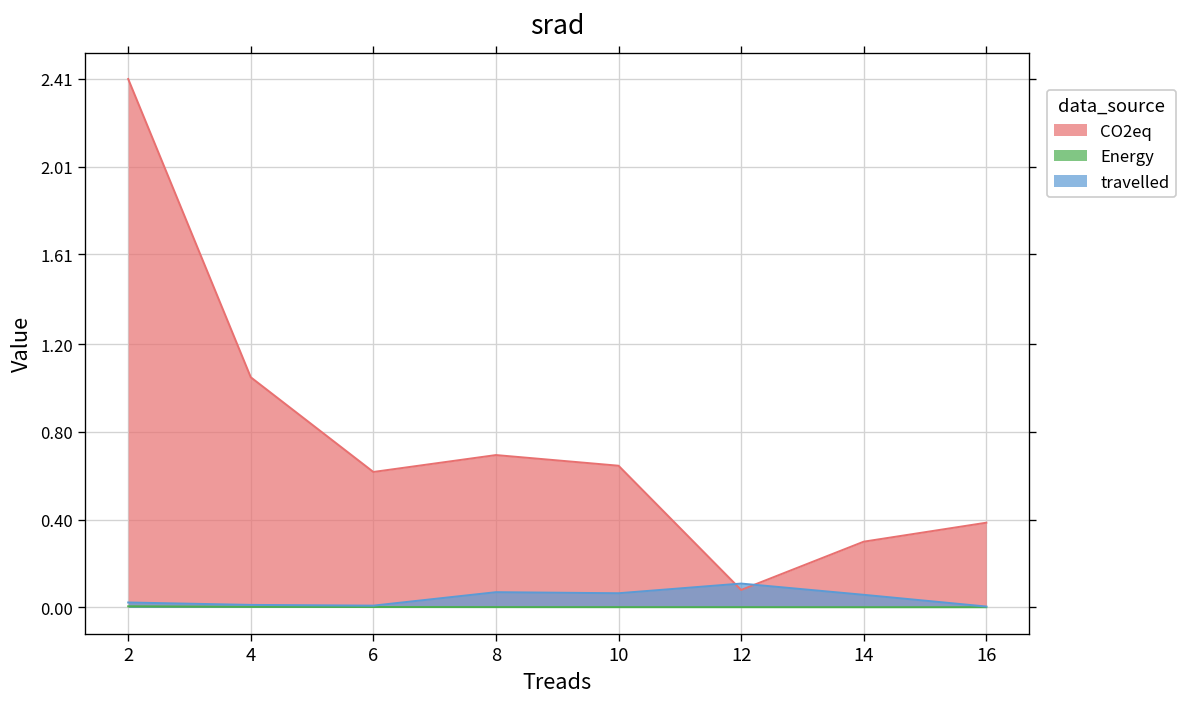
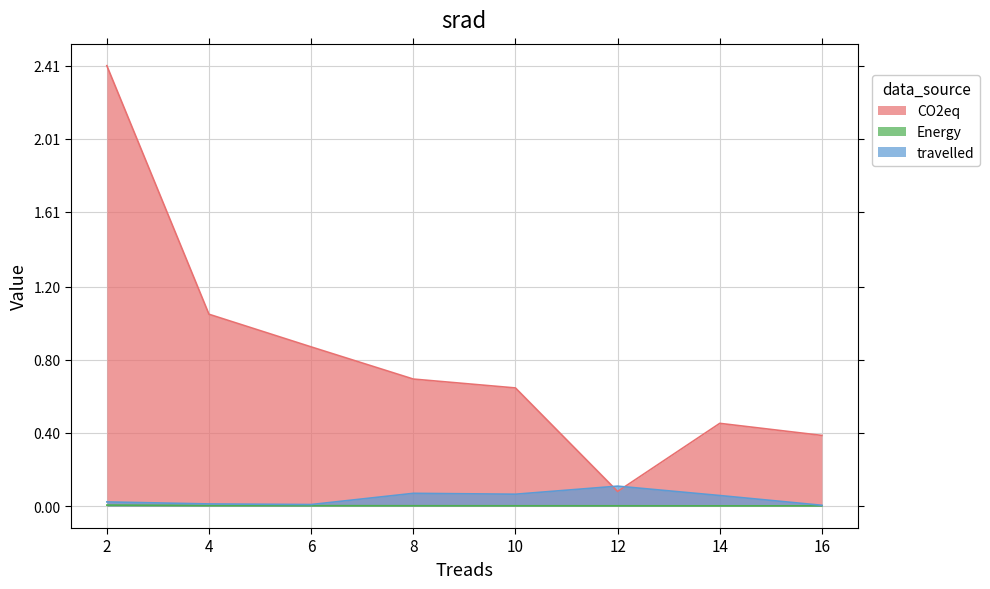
  {
    "CO2eq": {
      "2": 2.41,
      "4": 1.05,
-     "6": 0.62,
+     "6": 0.87,
      "8": 0.69,
      "10": 0.65,
      "12": 0.08,
-     "14": 0.30,
+     "14": 0.45,
      "16": 0.39
    },
    "Energy": {
      "2": 0.01,
      "8": 0.00,
      "10": 0.00,
      "12": 0.00,
      "14": 0.00
    },
    "travelled": {
      "2": 0.02,
      "8": 0.07,
      "10": 0.06,
      "12": 0.11,
      "14": 0.06
    }
  }
